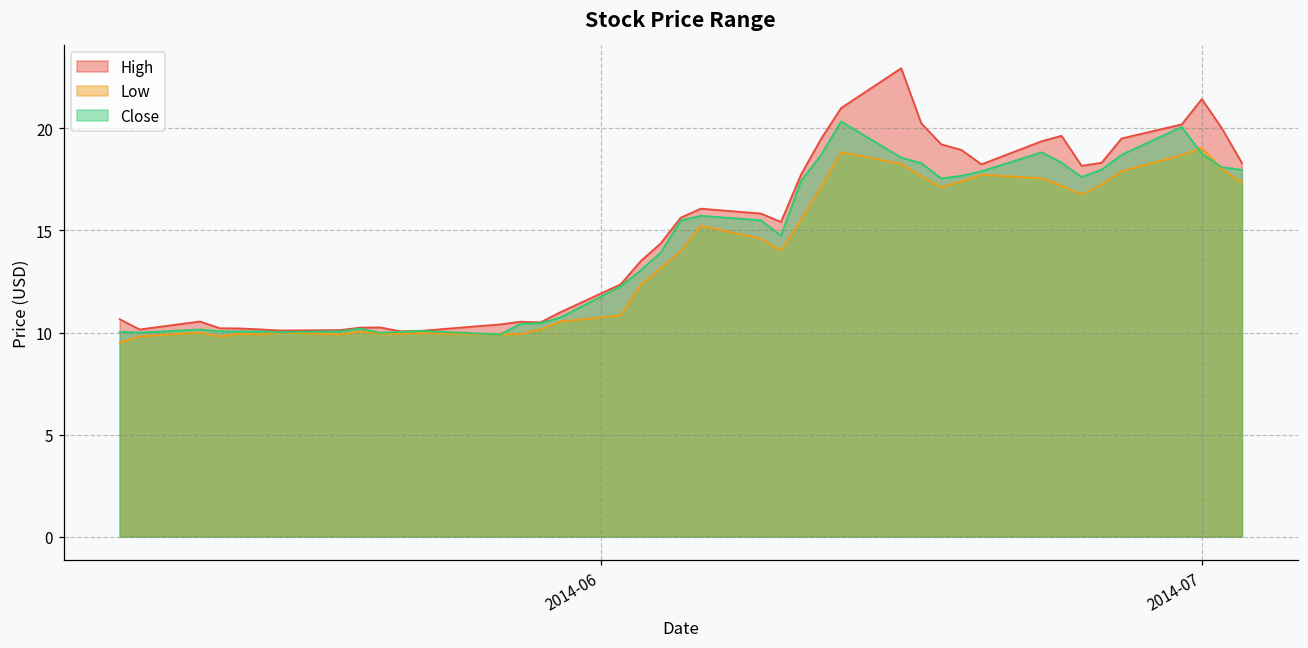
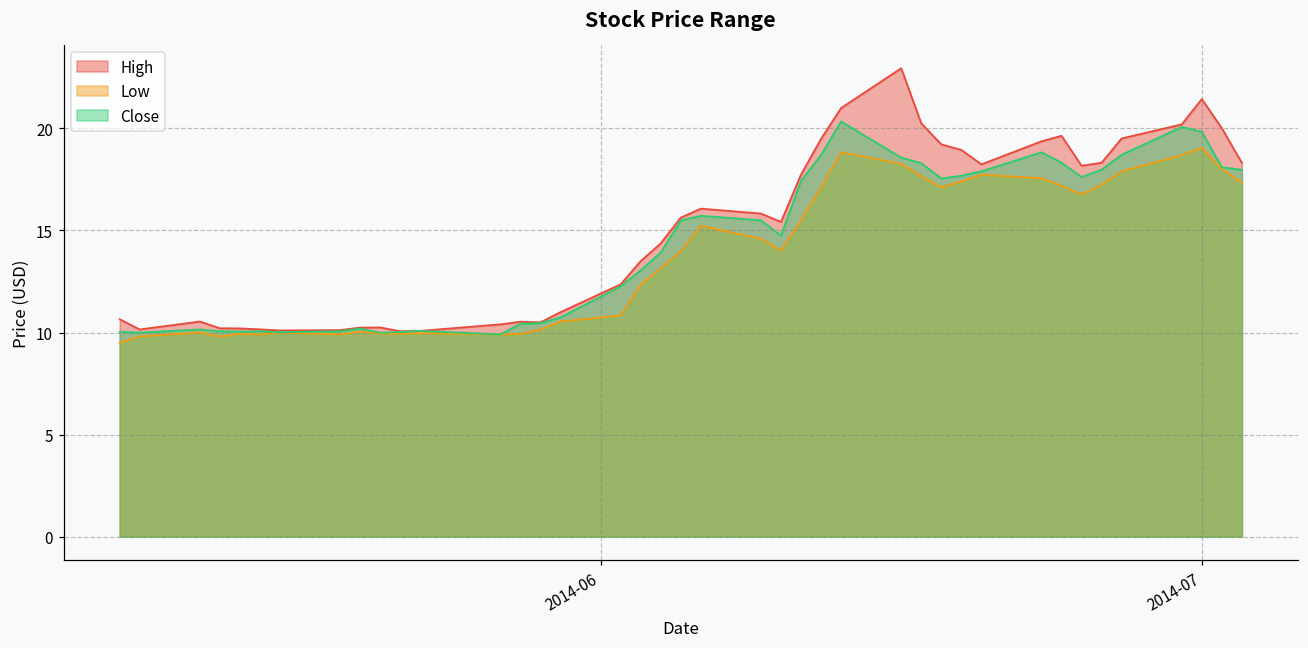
  {
    "High": {
      "2014-07": 21.4
    },
    "Low": {
      "2014-07": 19.0
    },
    "Close": {
-     "2014-07": 18.8
+     "2014-07": 19.8
    }
  }
